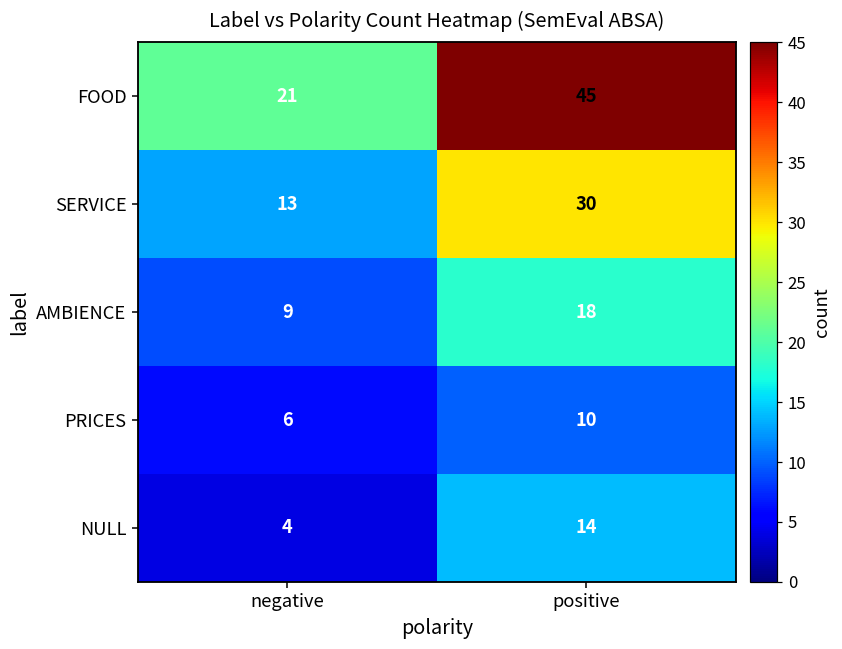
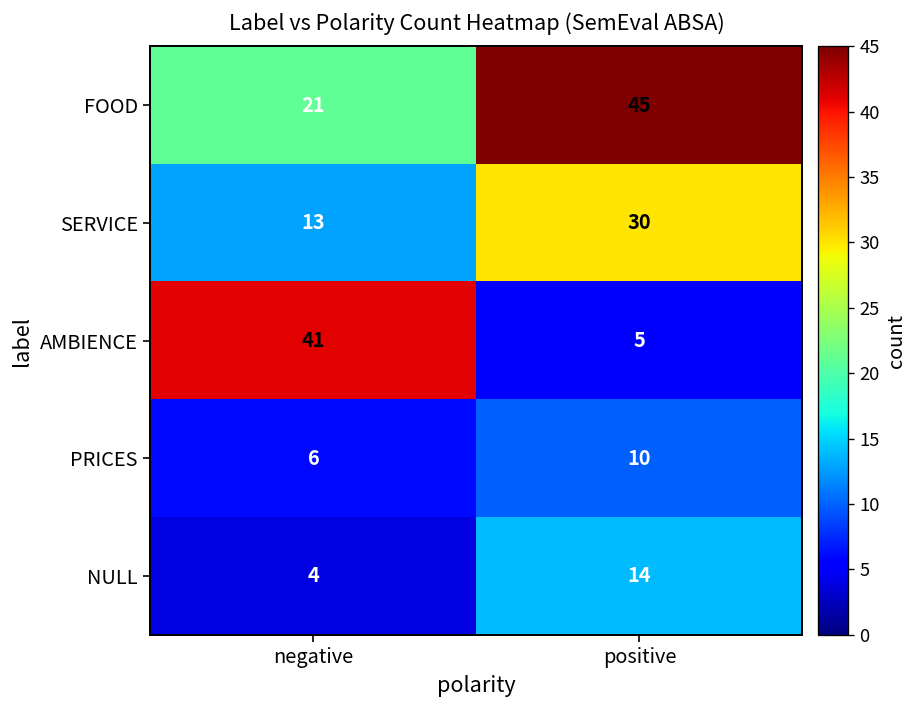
  {
    "FOOD": {
      "negative": 21,
      "positive": 45
    },
    "SERVICE": {
      "negative": 13,
      "positive": 30
    },
    "AMBIENCE": {
-     "negative": 9,
-     "positive": 18
+     "negative": 41,
+     "positive": 5
    },
    "PRICES": {
      "negative": 6,
      "positive": 10
    },
    "NULL": {
      "negative": 4,
      "positive": 14
    }
  }
